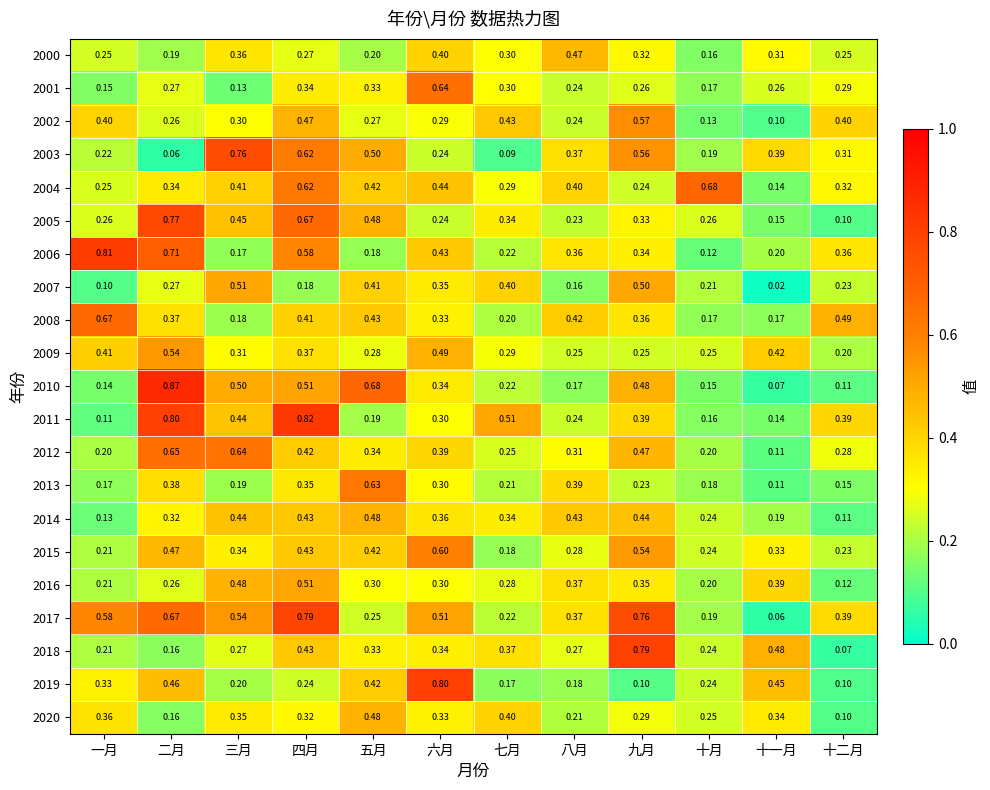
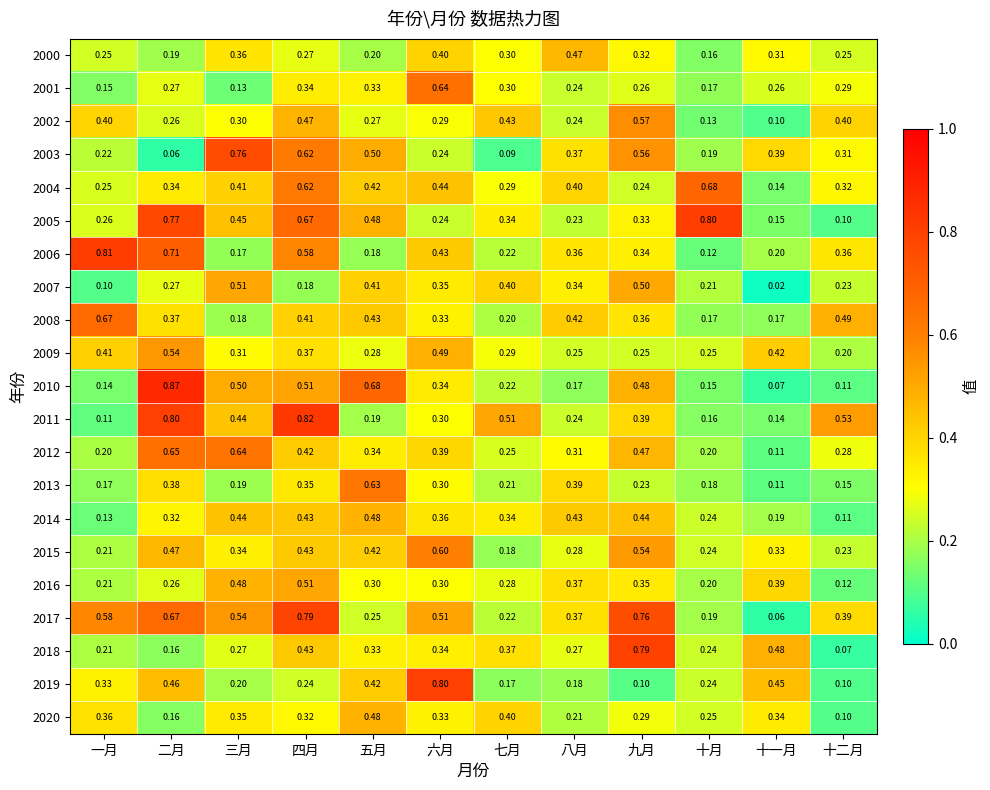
  {
    "2005": {
      "一月": 0.26,
      "二月": 0.77,
      "三月": 0.45,
      "四月": 0.67,
      "五月": 0.48,
      "六月": 0.24,
      "七月": 0.34,
      "八月": 0.23,
      "九月": 0.33,
-     "十月": 0.26,
+     "十月": 0.80,
      "十一月": 0.15,
      "十二月": 0.10
    },
    "2007": {
      "一月": 0.10,
      "二月": 0.27,
      "三月": 0.51,
      "四月": 0.18,
      "五月": 0.41,
      "六月": 0.35,
      "七月": 0.40,
-     "八月": 0.16,
+     "八月": 0.34,
      "九月": 0.50,
      "十月": 0.21,
      "十一月": 0.02,
      "十二月": 0.23
    },
    "2011": {
      "一月": 0.11,
      "二月": 0.80,
      "三月": 0.44,
      "四月": 0.82,
      "五月": 0.19,
      "六月": 0.30,
      "七月": 0.51,
      "八月": 0.24,
      "九月": 0.39,
      "十月": 0.16,
      "十一月": 0.14,
-     "十二月": 0.39
+     "十二月": 0.53
    }
  }
